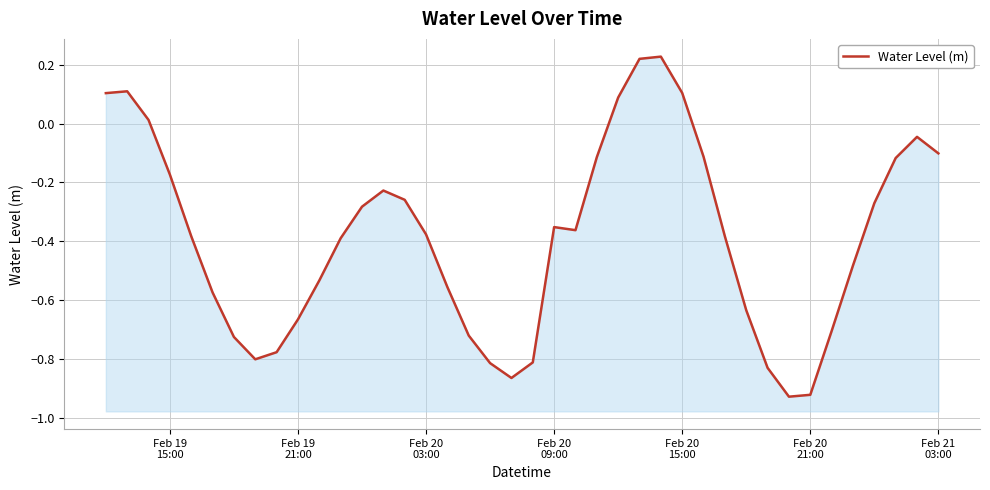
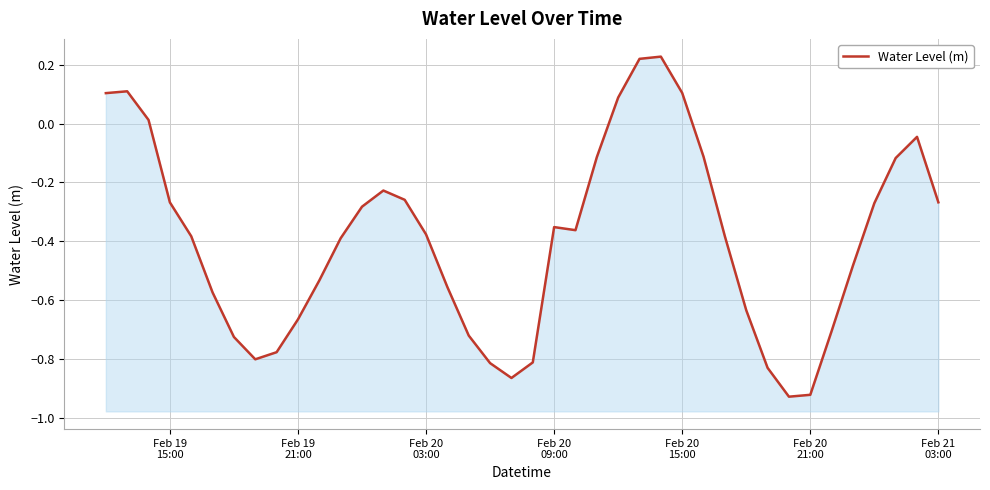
  {
-   "Feb 19 15:00": -0.17,
+   "Feb 19 15:00": -0.27,
    "Feb 19 21:00": -0.67,
    "Feb 20 03:00": -0.38,
    "Feb 20 09:00": -0.35,
    "Feb 20 15:00": 0.10,
    "Feb 20 21:00": -0.92,
-   "Feb 21 03:00": -0.10
+   "Feb 21 03:00": -0.27
  }
